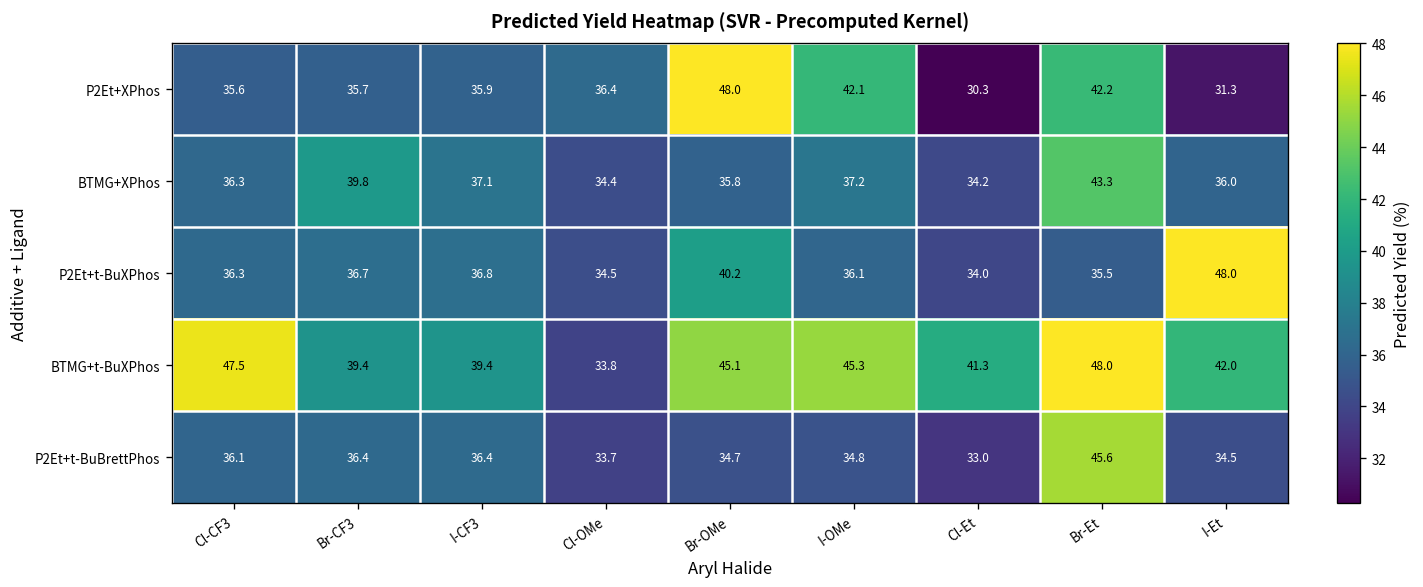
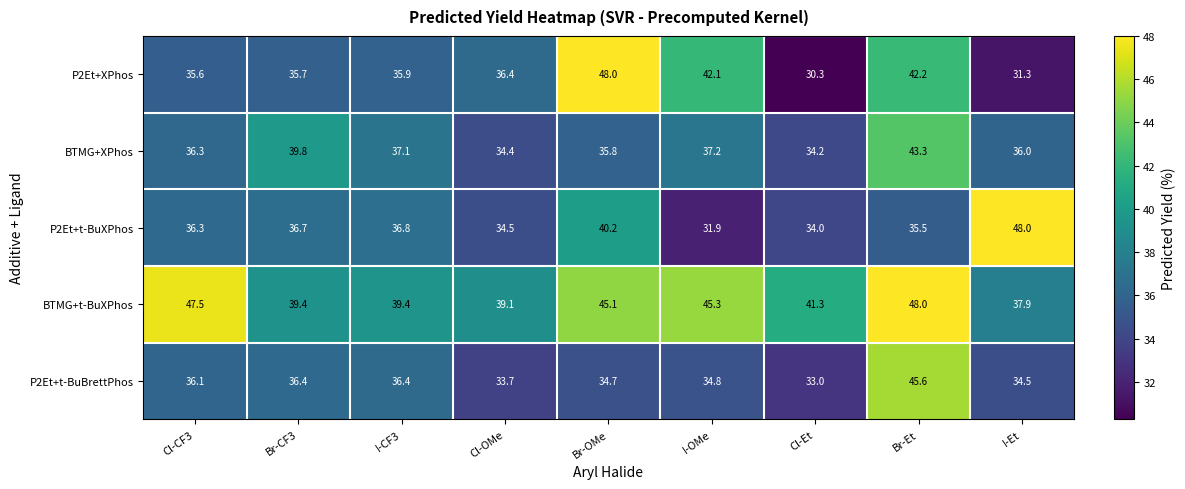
  {
    "P2Et+XPhos": {
      "Cl-CF3": 35.6,
      "Br-CF3": 35.7,
      "I-CF3": 35.9,
      "Cl-OMe": 36.4,
      "Br-OMe": 48.0,
      "I-OMe": 42.1,
      "Cl-Et": 30.3,
      "Br-Et": 42.2,
      "I-Et": 31.3
    },
    "BTMG+XPhos": {
      "Cl-CF3": 36.3,
      "Br-CF3": 39.8,
      "I-CF3": 37.1,
      "Cl-OMe": 34.4,
      "Br-OMe": 35.8,
      "I-OMe": 37.2,
      "Cl-Et": 34.2,
      "Br-Et": 43.3,
      "I-Et": 36.0
    },
    "P2Et+t-BuXPhos": {
      "Cl-CF3": 36.3,
      "Br-CF3": 36.7,
      "I-CF3": 36.8,
      "Cl-OMe": 34.5,
      "Br-OMe": 40.2,
-     "I-OMe": 36.1,
+     "I-OMe": 31.9,
      "Cl-Et": 34.0,
      "Br-Et": 35.5,
      "I-Et": 48.0
    },
    "BTMG+t-BuXPhos": {
      "Cl-CF3": 47.5,
      "Br-CF3": 39.4,
      "I-CF3": 39.4,
-     "Cl-OMe": 33.8,
+     "Cl-OMe": 39.1,
      "Br-OMe": 45.1,
      "I-OMe": 45.3,
      "Cl-Et": 41.3,
      "Br-Et": 48.0,
-     "I-Et": 42.0
+     "I-Et": 37.9
    },
    "P2Et+t-BuBrettPhos": {
      "Cl-CF3": 36.1,
      "Br-CF3": 36.4,
      "I-CF3": 36.4,
      "Cl-OMe": 33.7,
      "Br-OMe": 34.7,
      "I-OMe": 34.8,
      "Cl-Et": 33.0,
      "Br-Et": 45.6,
      "I-Et": 34.5
    }
  }
